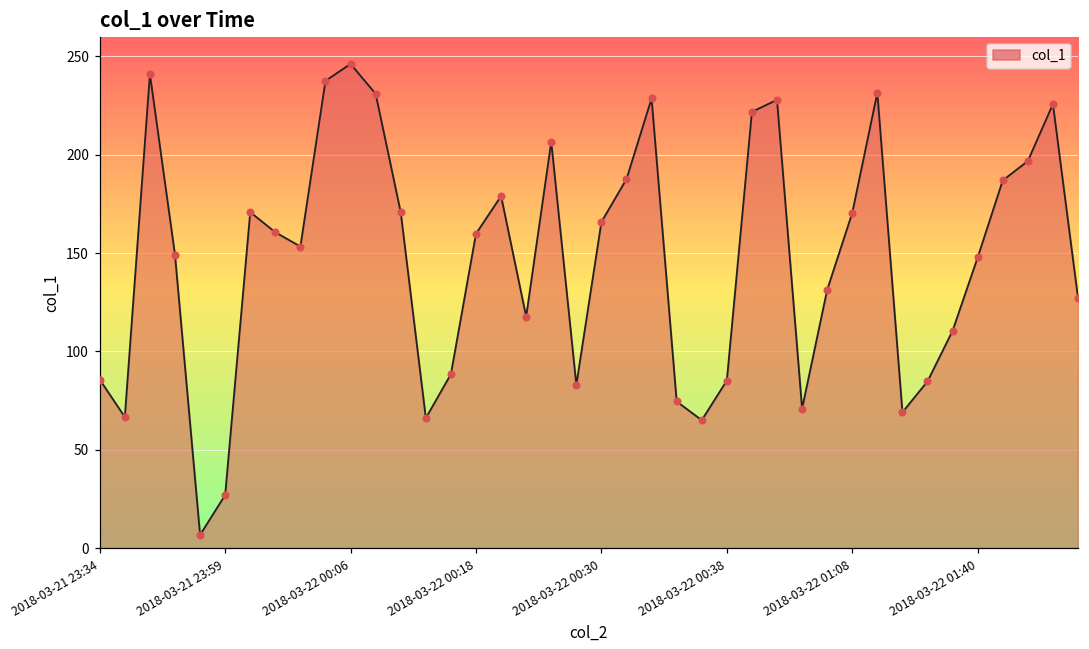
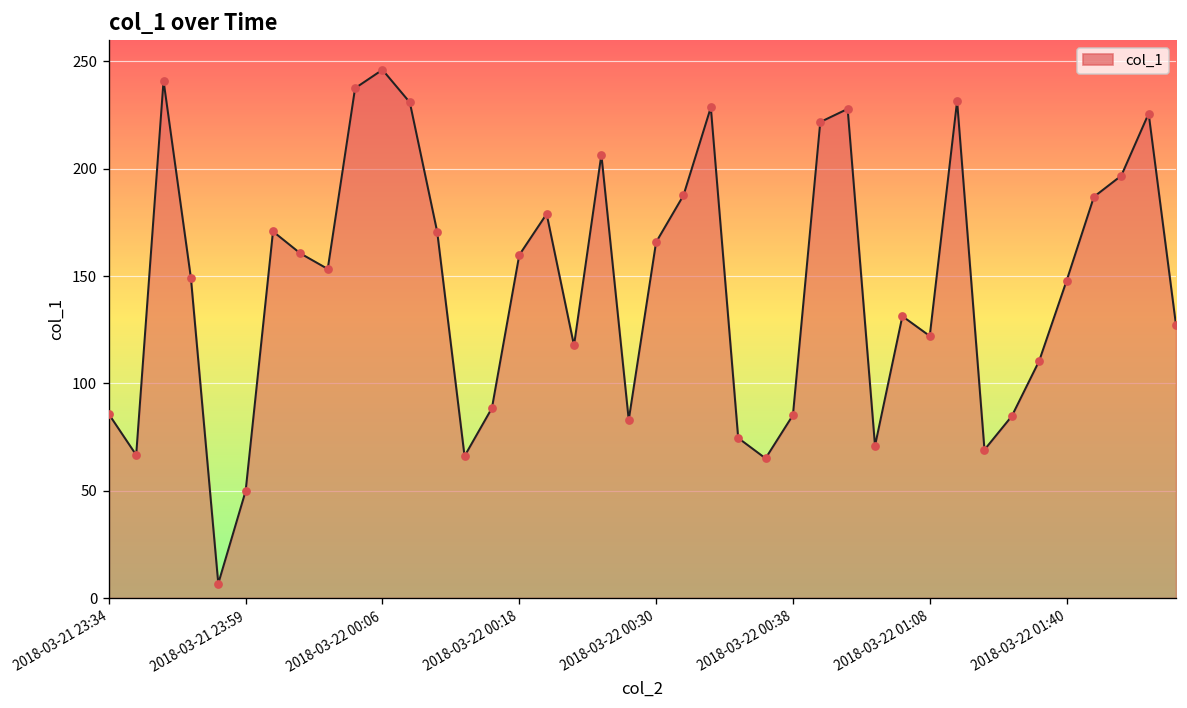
  {
    "2018-03-21 23:34": 86,
-   "2018-03-21 23:59": 27,
+   "2018-03-21 23:59": 50,
    "2018-03-22 00:06": 246,
    "2018-03-22 00:18": 160,
    "2018-03-22 00:30": 166,
-   "2018-03-22 01:08": 170
+   "2018-03-22 01:08": 122
  }
